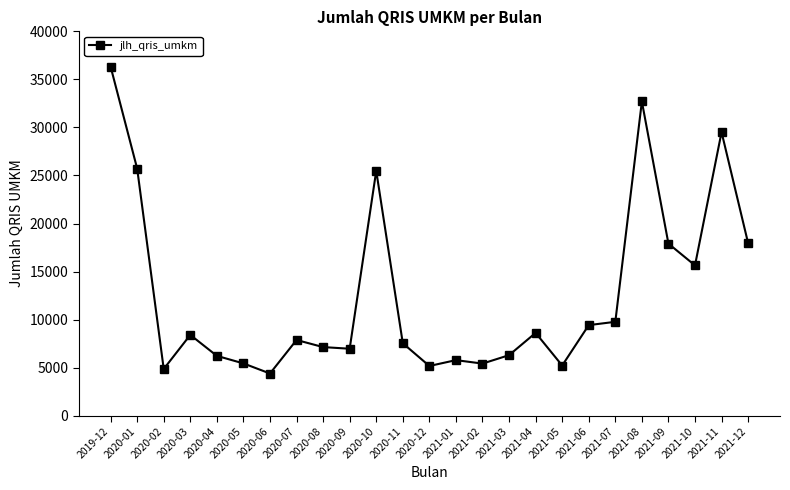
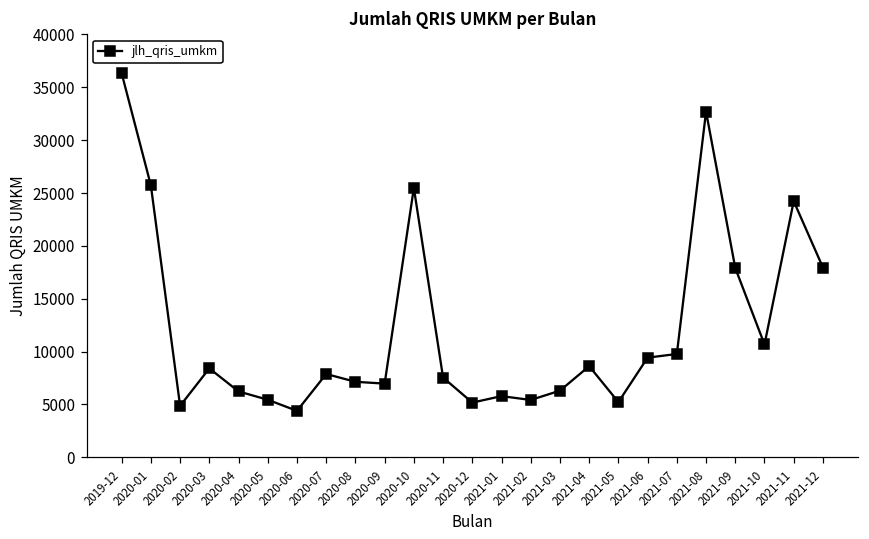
  {
    "2019-12": 36000,
    "2020-01": 26000,
    "2020-02": 5000,
    "2020-03": 8000,
    "2020-04": 6000,
    "2020-05": 5000,
    "2020-06": 4000,
    "2020-07": 8000,
    "2020-08": 7000,
    "2020-09": 7000,
    "2020-10": 25000,
    "2020-11": 8000,
    "2020-12": 5000,
    "2021-01": 6000,
    "2021-02": 5000,
    "2021-03": 6000,
    "2021-04": 9000,
    "2021-05": 5000,
    "2021-06": 9000,
    "2021-07": 10000,
    "2021-08": 33000,
    "2021-09": 18000,
-   "2021-10": 16000,
-   "2021-11": 30000,
+   "2021-10": 11000,
+   "2021-11": 24000,
    "2021-12": 18000
  }
